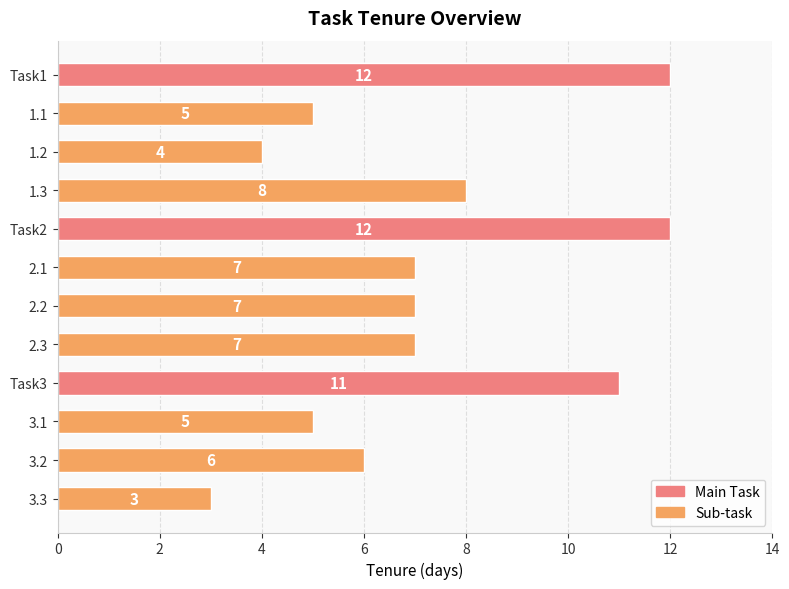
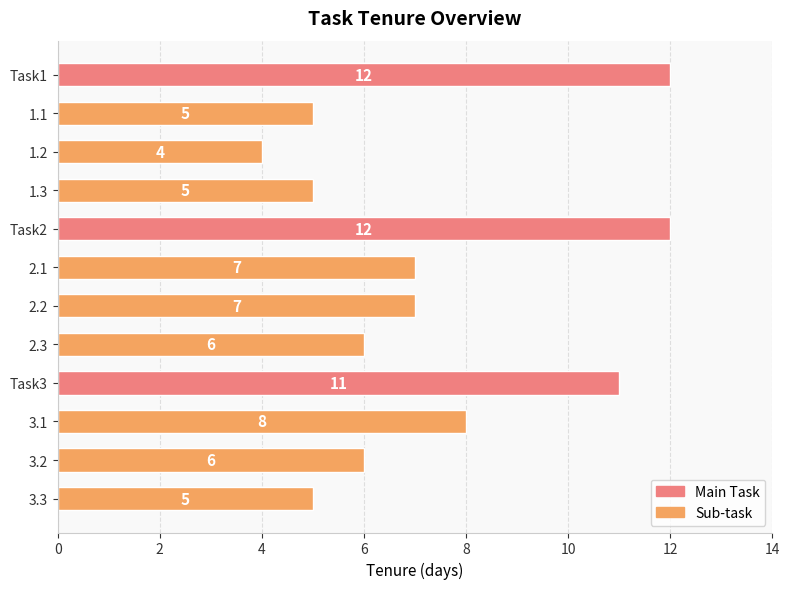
  {
    "Task1": 12,
    "1.1": 5,
    "1.2": 4,
-   "1.3": 8,
+   "1.3": 5,
    "Task2": 12,
    "2.1": 7,
    "2.2": 7,
-   "2.3": 7,
+   "2.3": 6,
    "Task3": 11,
-   "3.1": 5,
+   "3.1": 8,
    "3.2": 6,
-   "3.3": 3
+   "3.3": 5
  }
